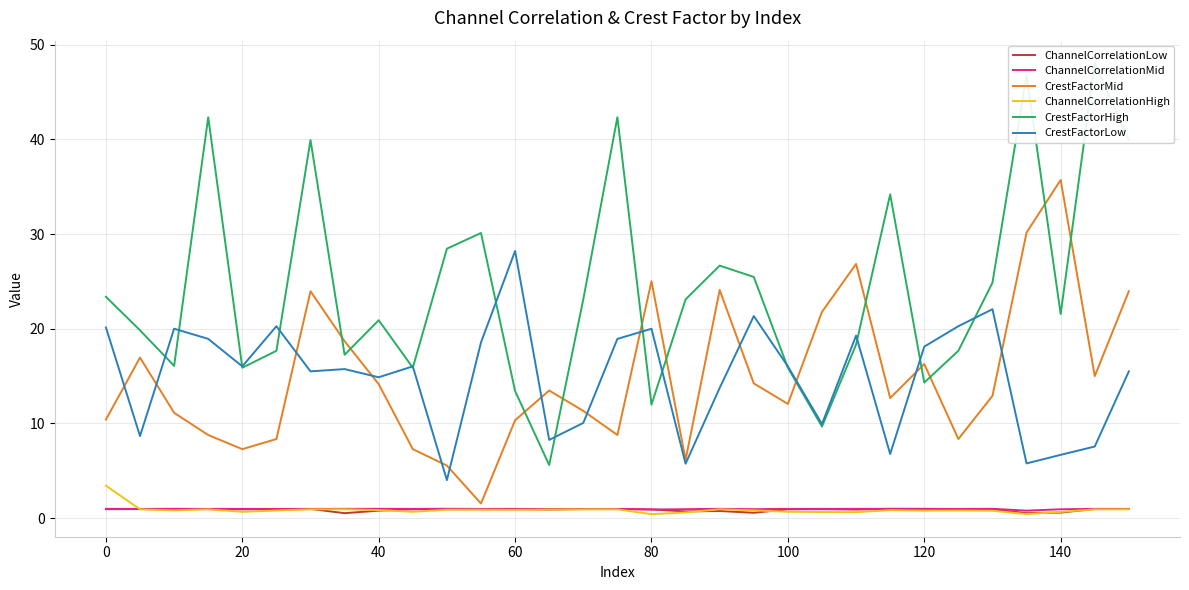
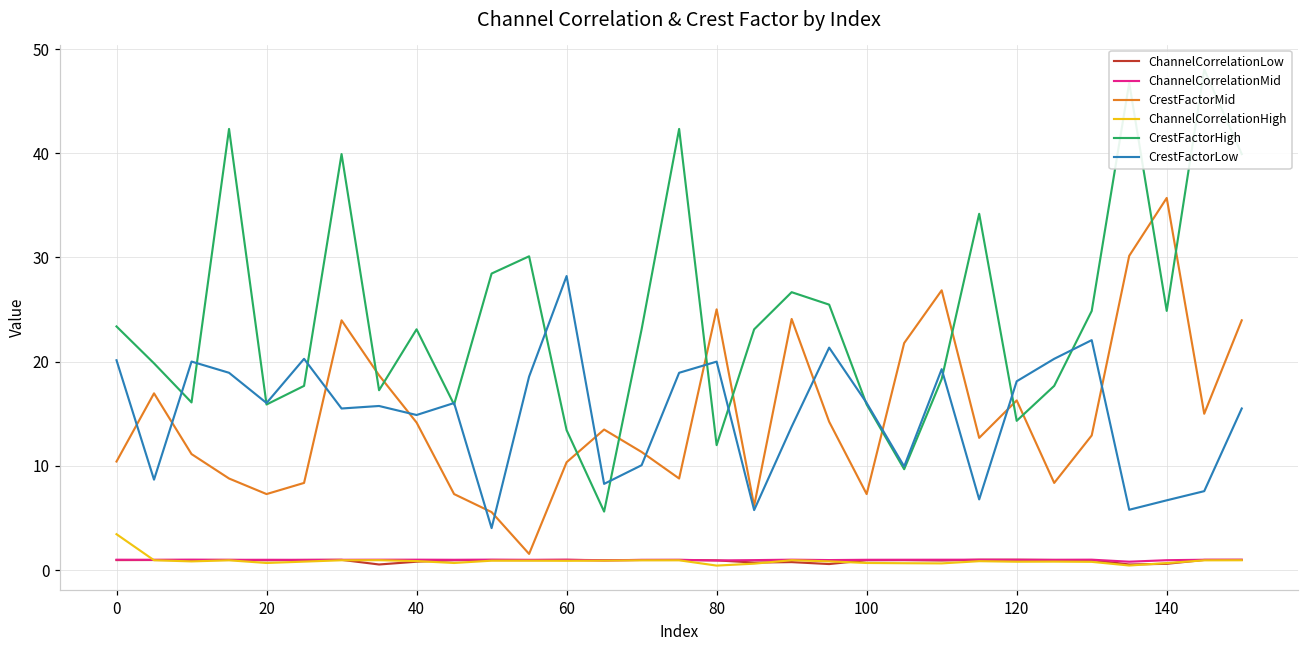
  {
    "ChannelCorrelationMid": {
      "140": 1
    },
    "CrestFactorMid": {
      "0": 10,
      "20": 7,
      "40": 14,
      "60": 10,
      "80": 25,
-     "100": 12,
+     "100": 7,
      "120": 16,
      "140": 36
    },
    "ChannelCorrelationHigh": {
      "0": 3,
      "80": 0
    },
    "CrestFactorHigh": {
      "0": 23,
-     "40": 21,
+     "40": 23,
      "60": 13,
      "80": 12,
      "120": 14,
-     "140": 22
+     "140": 25
    },
    "CrestFactorLow": {
      "0": 20,
      "40": 15,
      "60": 28,
      "80": 20,
      "120": 18,
      "140": 7
    }
  }
